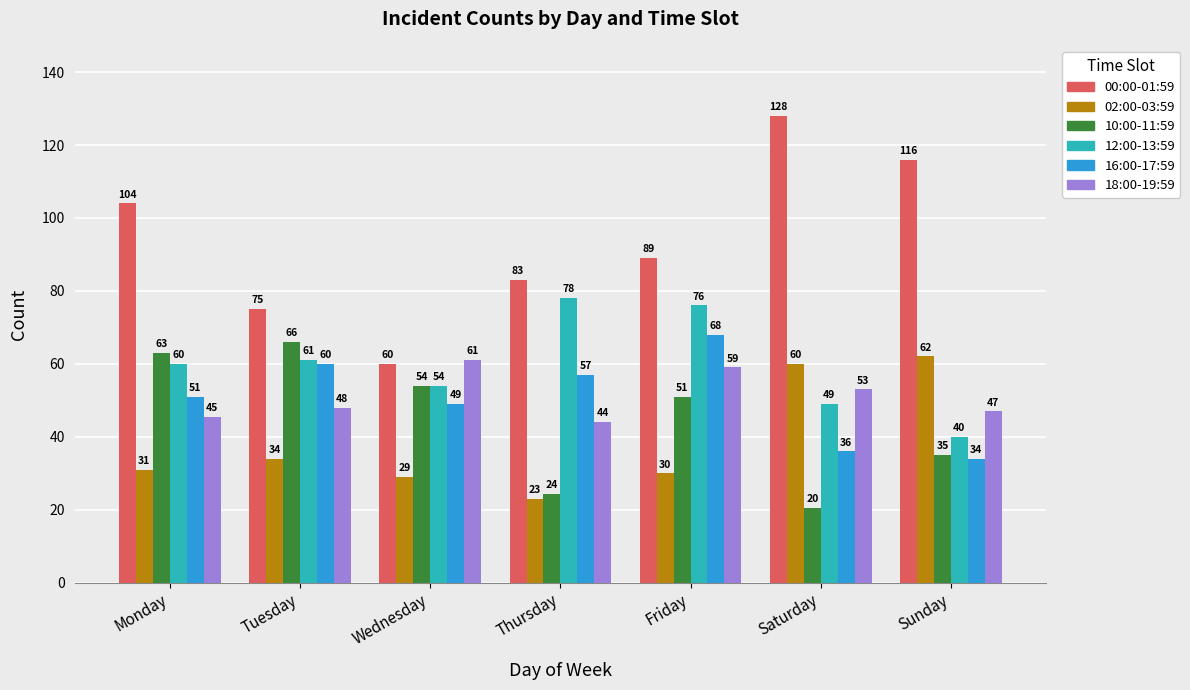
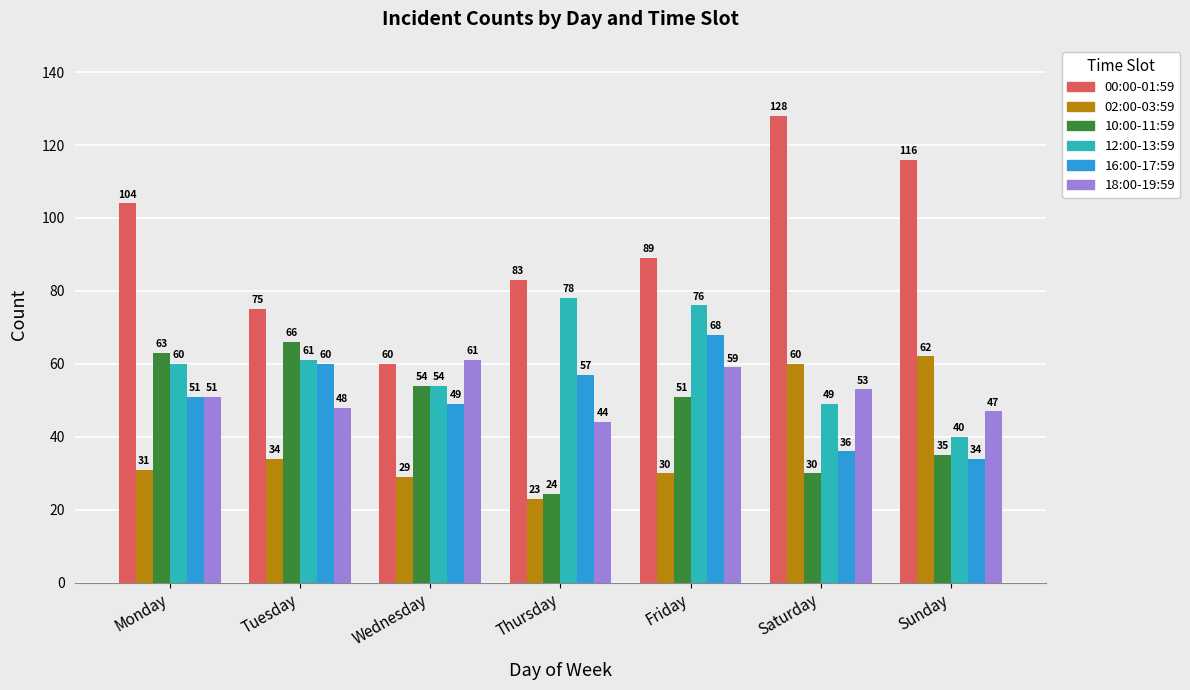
  {
    "00:00-01:59": {
      "Monday": 104,
      "Tuesday": 75,
      "Wednesday": 60,
      "Thursday": 83,
      "Friday": 89,
      "Saturday": 128,
      "Sunday": 116
    },
    "02:00-03:59": {
      "Monday": 31,
      "Tuesday": 34,
      "Wednesday": 29,
      "Thursday": 23,
      "Friday": 30,
      "Saturday": 60,
      "Sunday": 62
    },
    "10:00-11:59": {
      "Monday": 63,
      "Tuesday": 66,
      "Wednesday": 54,
      "Thursday": 24,
      "Friday": 51,
-     "Saturday": 20,
+     "Saturday": 30,
      "Sunday": 35
    },
    "18:00-19:59": {
-     "Monday": 45,
+     "Monday": 51,
      "Tuesday": 48,
      "Wednesday": 61,
      "Thursday": 44,
      "Friday": 59,
      "Saturday": 53,
      "Sunday": 47
    }
  }
